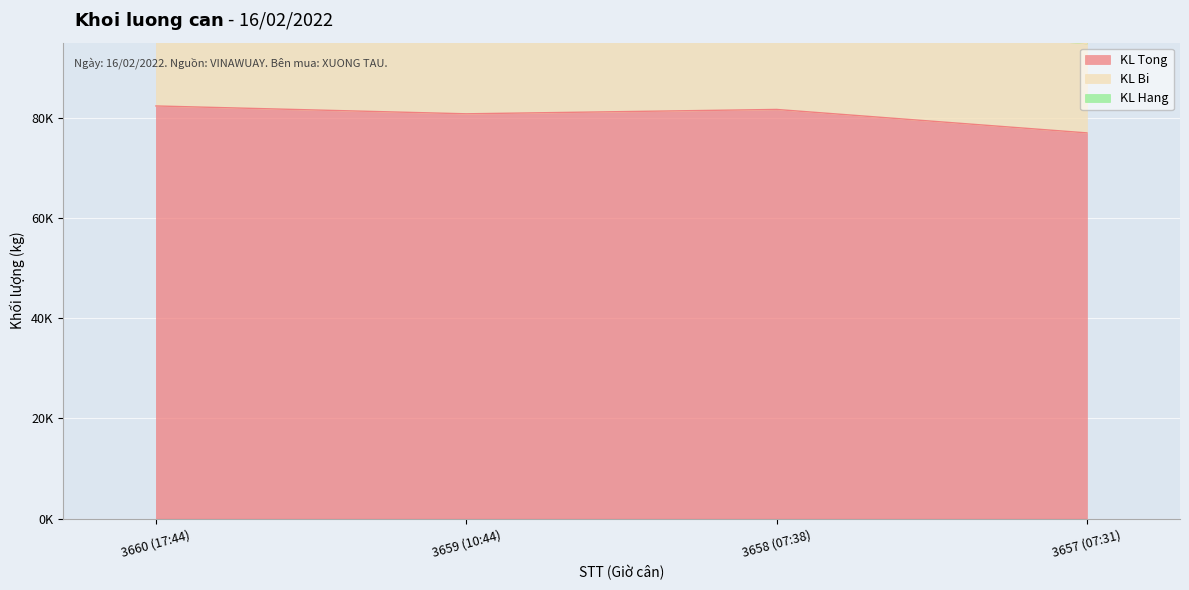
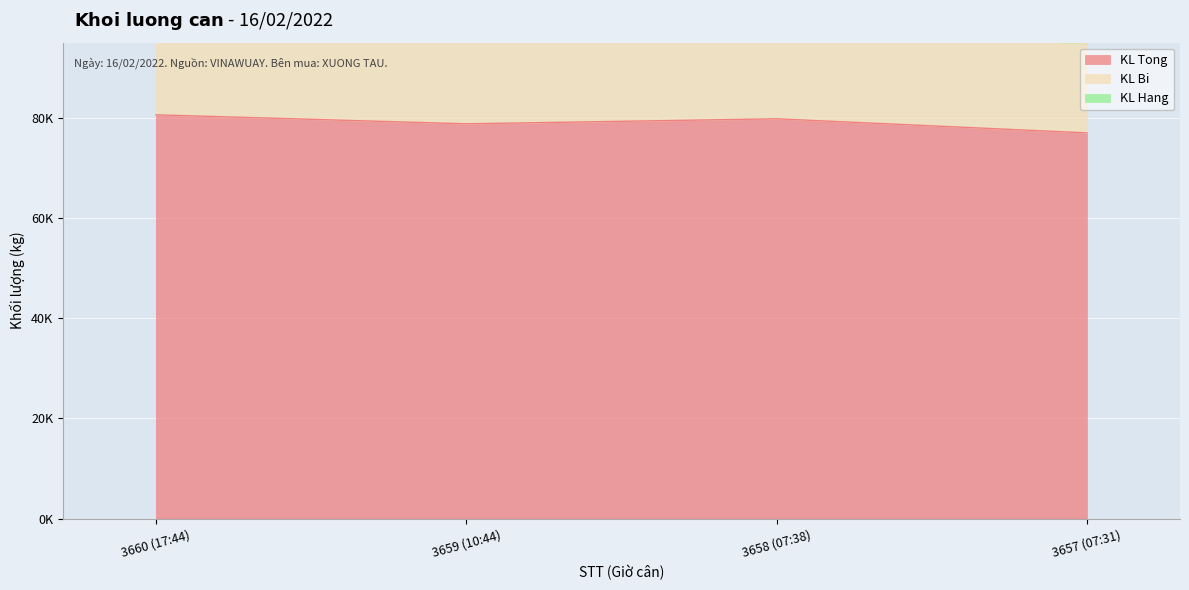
  {
    "KL Tong": {
-     "3660 (17:44)": 82000,
-     "3659 (10:44)": 81000,
-     "3658 (07:38)": 82000,
+     "3660 (17:44)": 81000,
+     "3659 (10:44)": 79000,
+     "3658 (07:38)": 80000,
      "3657 (07:31)": 77000
    },
    "KL Bi": {
      "3657 (07:31)": 18000
    }
  }
